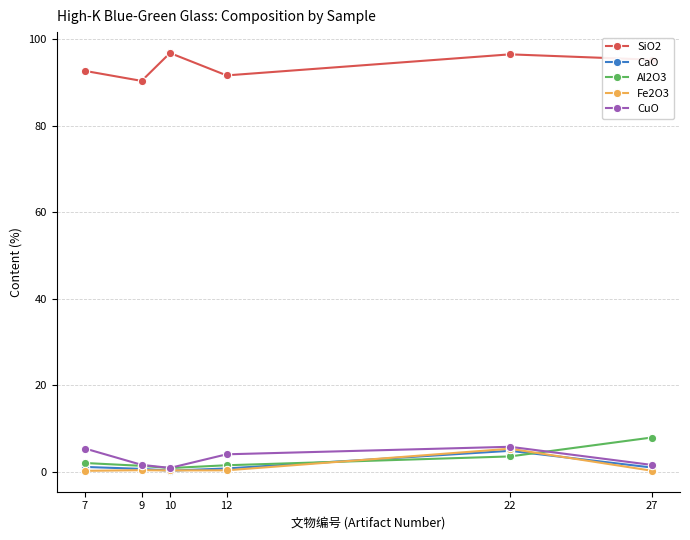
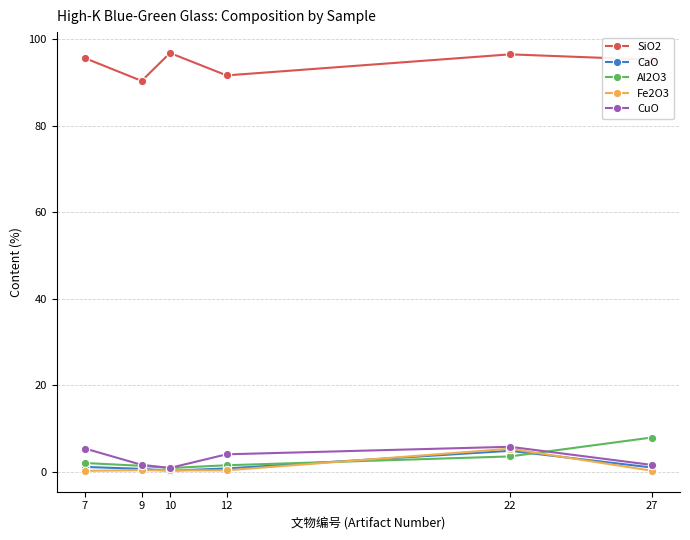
  {
    "SiO2": {
-     "7": 93,
+     "7": 96,
      "9": 90,
      "10": 97,
      "12": 92,
      "22": 96
    },
    "CaO": {
      "7": 1,
      "27": 1
    },
    "Al2O3": {
      "7": 2,
      "12": 1,
      "22": 4,
      "27": 8
    },
    "Fe2O3": {
      "7": 0,
      "27": 0
    },
    "CuO": {
      "7": 5,
      "12": 4,
      "27": 2
    }
  }
